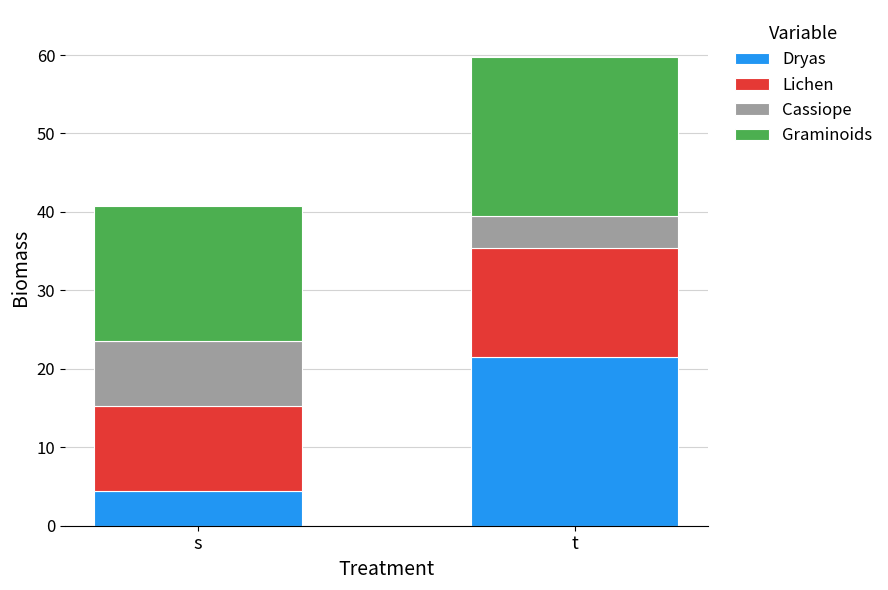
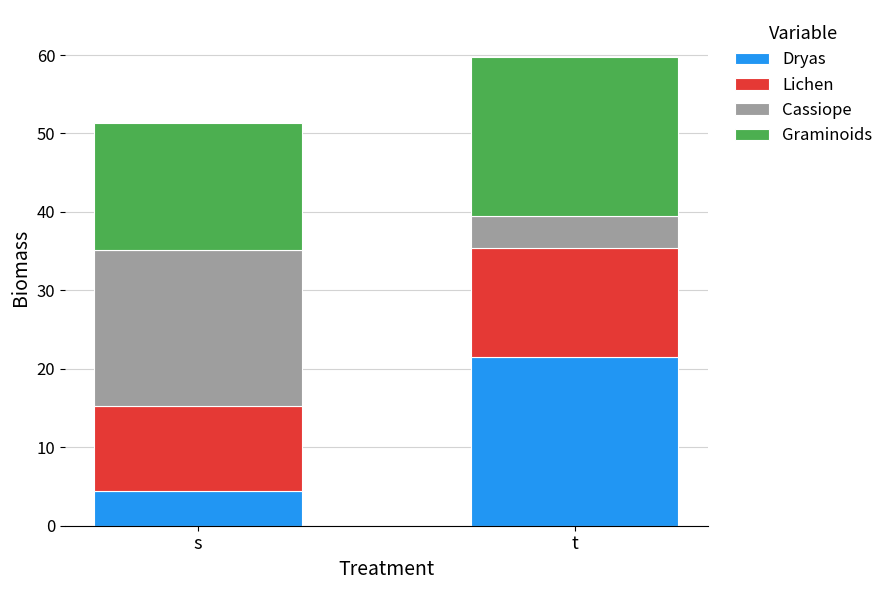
  {
    "Dryas": {
      "s": 4,
      "t": 21
    },
    "Lichen": {
      "s": 11,
      "t": 14
    },
    "Cassiope": {
-     "s": 8,
+     "s": 20,
      "t": 4
    },
    "Graminoids": {
-     "s": 17,
+     "s": 16,
      "t": 20
    }
  }
